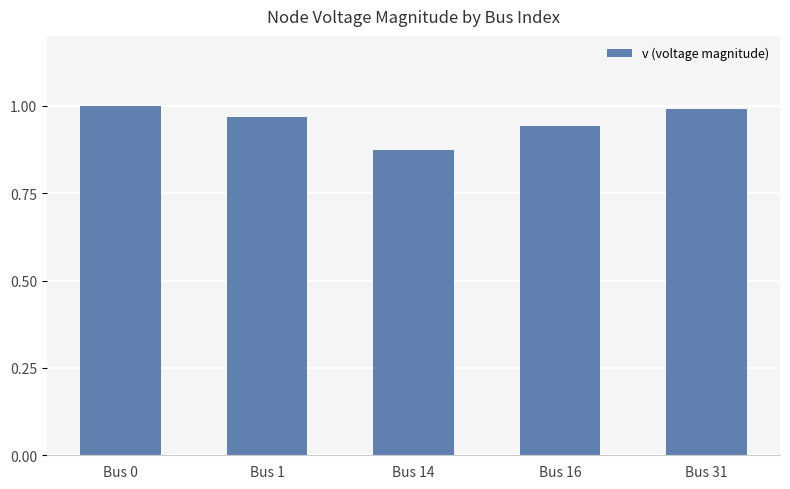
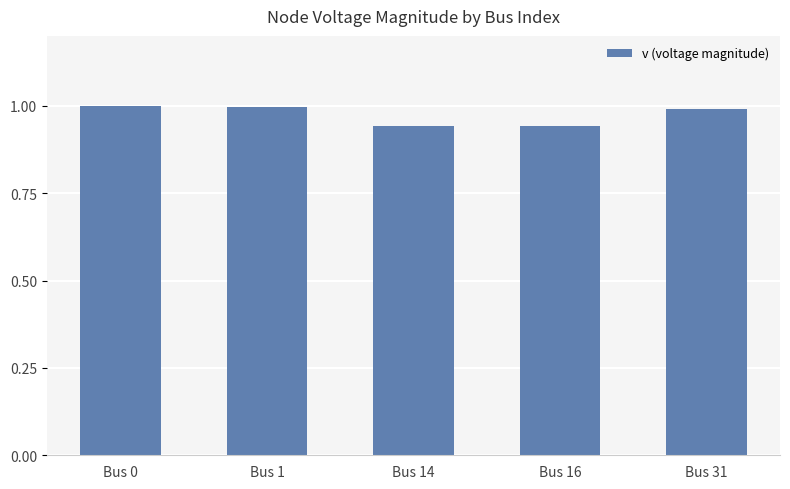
  {
    "Bus 0": 1.00,
-   "Bus 1": 0.97,
-   "Bus 14": 0.87,
+   "Bus 1": 1.00,
+   "Bus 14": 0.94,
    "Bus 16": 0.94,
    "Bus 31": 0.99
  }
